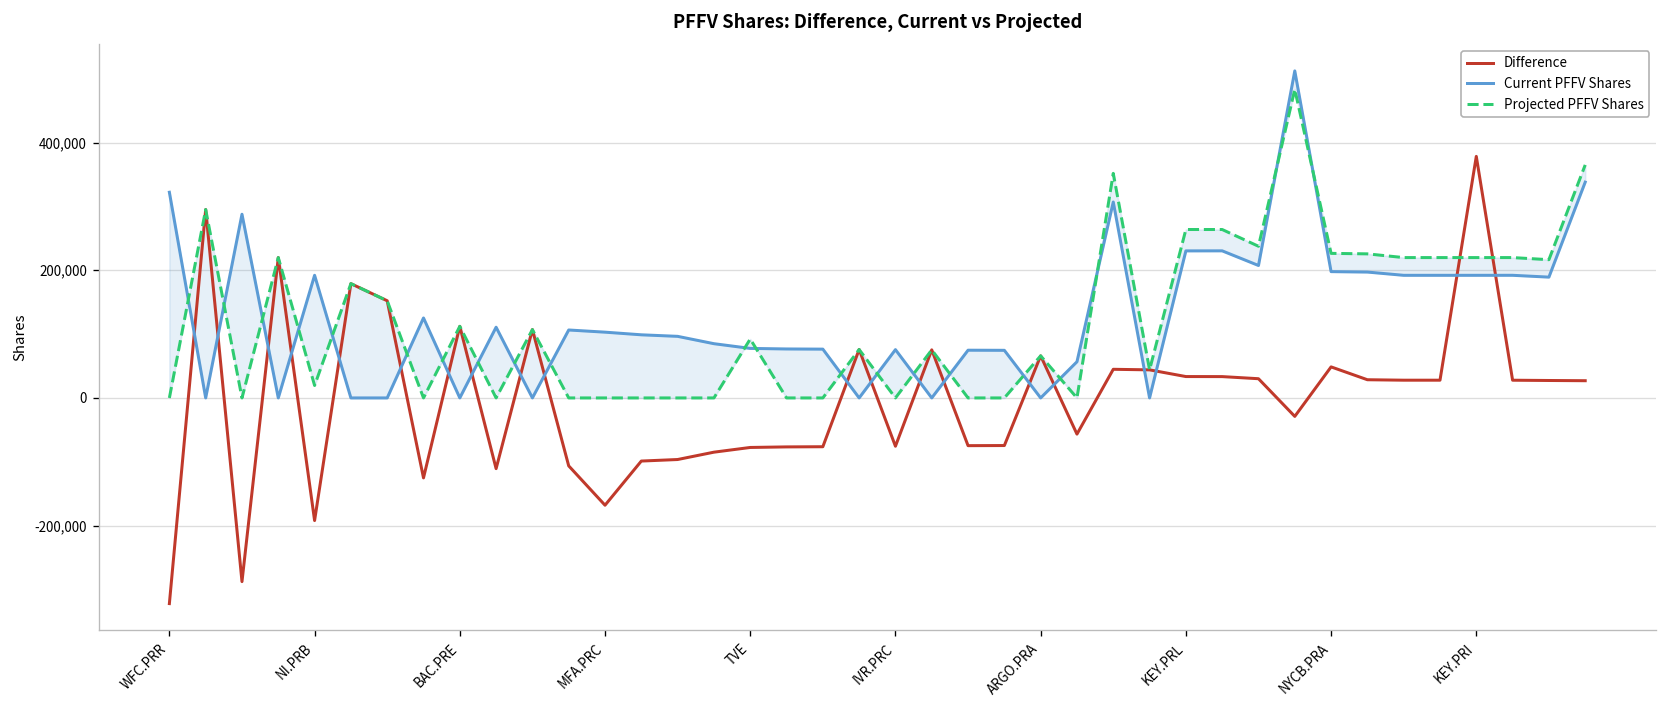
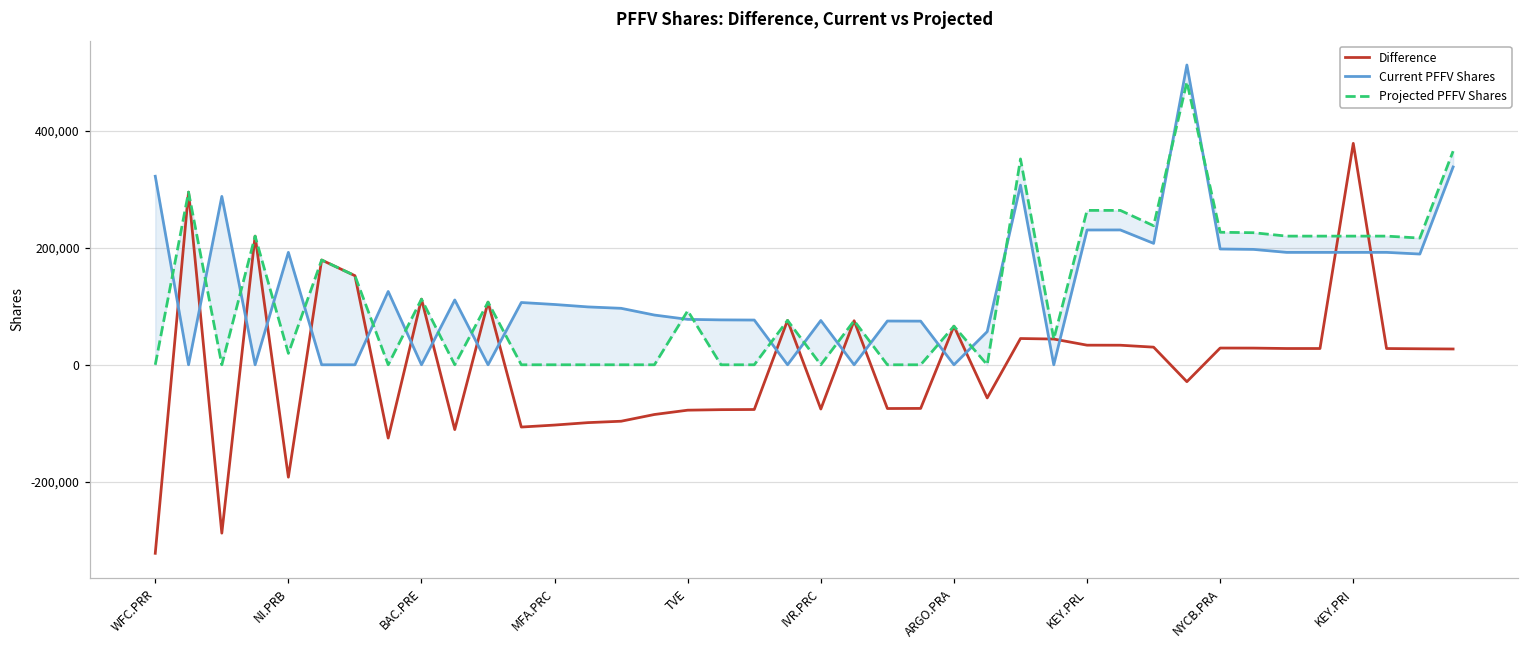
  {
    "Difference": {
      "WFC.PRR": "-320,000",
      "NI.PRB": "-190,000",
-     "MFA.PRC": "-170,000",
+     "MFA.PRC": "-100,000",
      "TVE": "-80,000",
      "IVR.PRC": "-80,000",
      "KEY.PRL": "30,000",
-     "NYCB.PRA": "50,000",
+     "NYCB.PRA": "30,000",
      "KEY.PRI": "380,000"
    },
    "Projected PFFV Shares": {
      "WFC.PRR": "0",
      "NI.PRB": "20,000",
      "MFA.PRC": "0",
      "IVR.PRC": "0"
    }
  }
